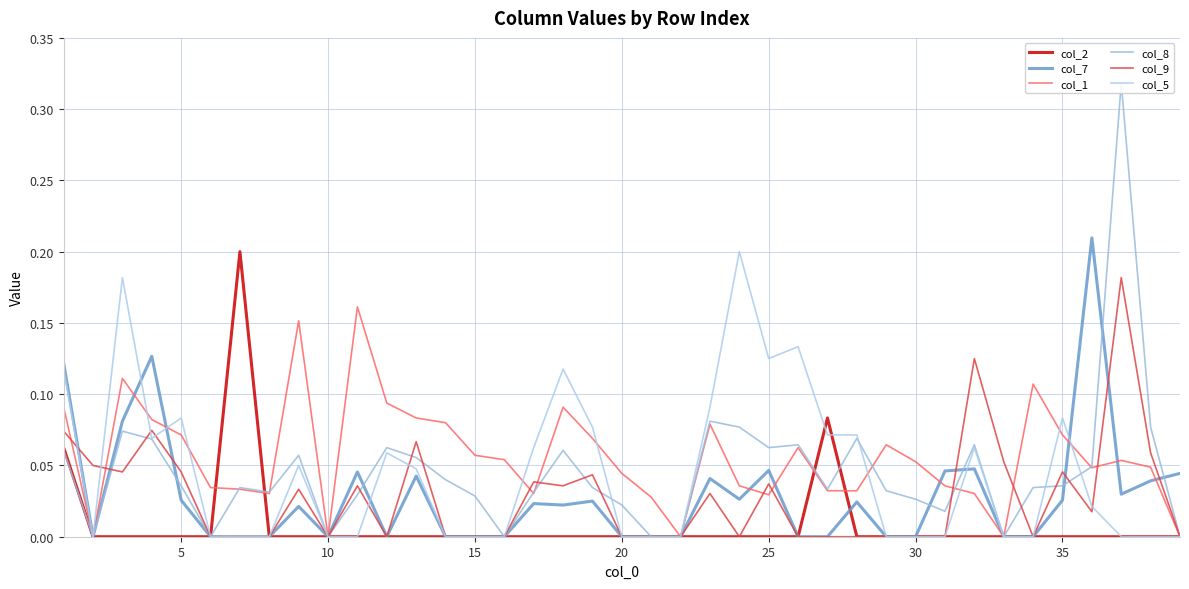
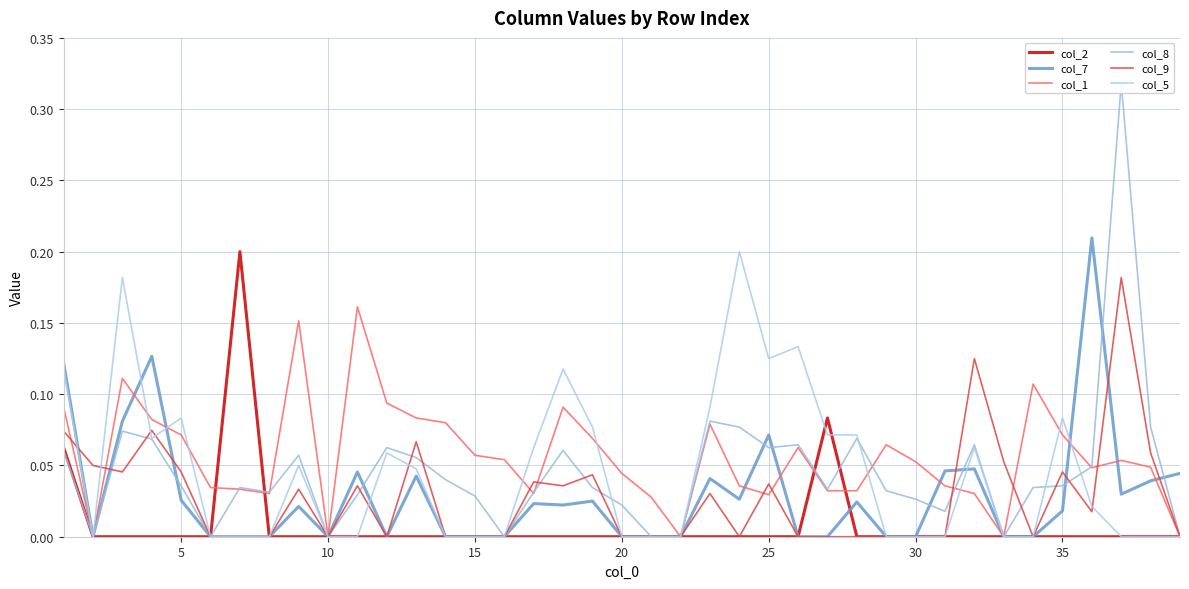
  {
    "col_2": {
      "5": 0.000,
      "25": 0.000,
      "35": 0.000
    },
    "col_7": {
      "5": 0.026,
-     "25": 0.047,
-     "35": 0.026
+     "25": 0.071,
+     "35": 0.018
    }
  }
